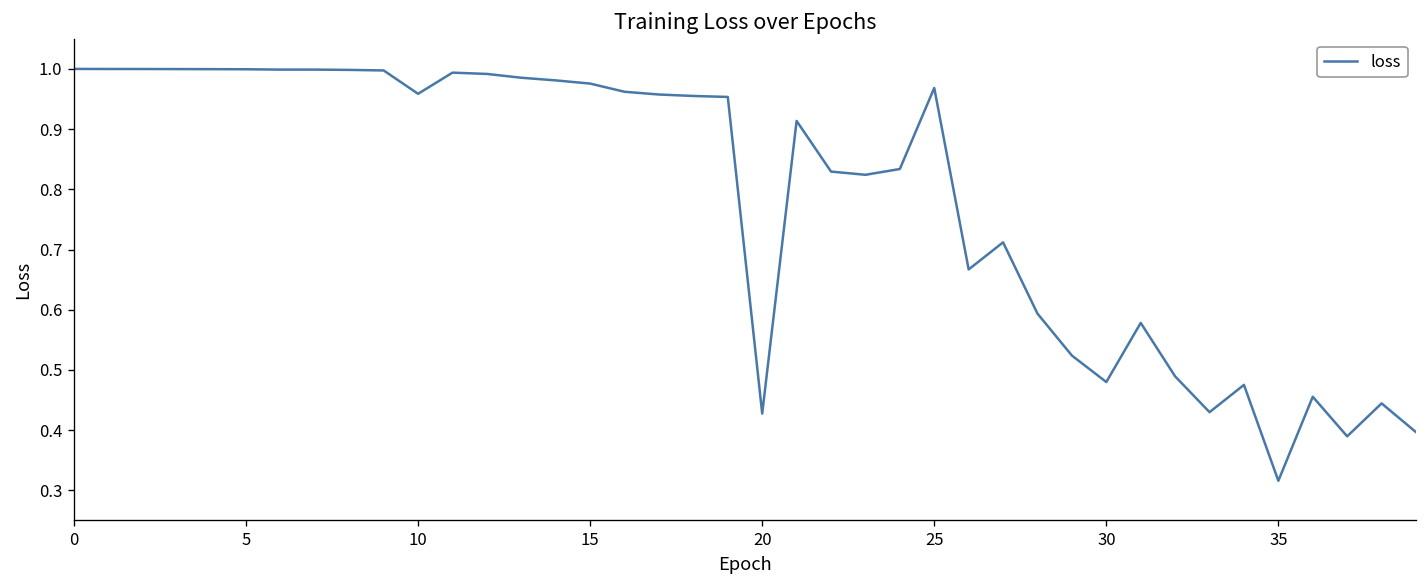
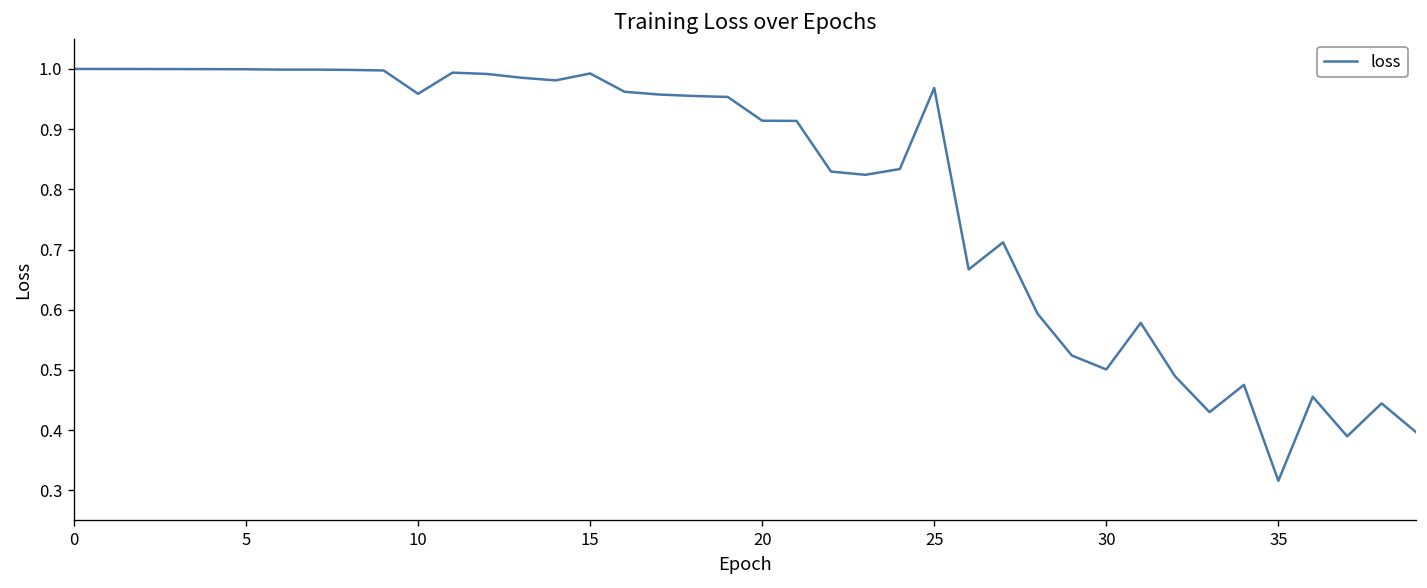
  {
    "0": 1.00,
    "5": 1.00,
    "10": 0.96,
-   "15": 0.98,
-   "20": 0.43,
+   "15": 0.99,
+   "20": 0.91,
    "25": 0.97,
-   "30": 0.48,
+   "30": 0.50,
    "35": 0.32
  }
